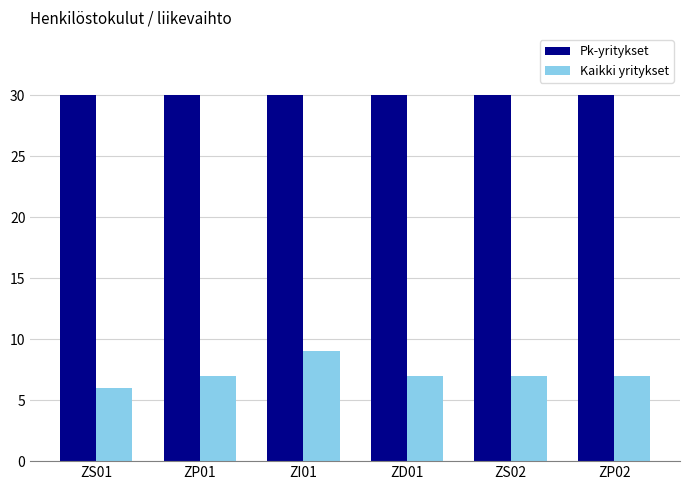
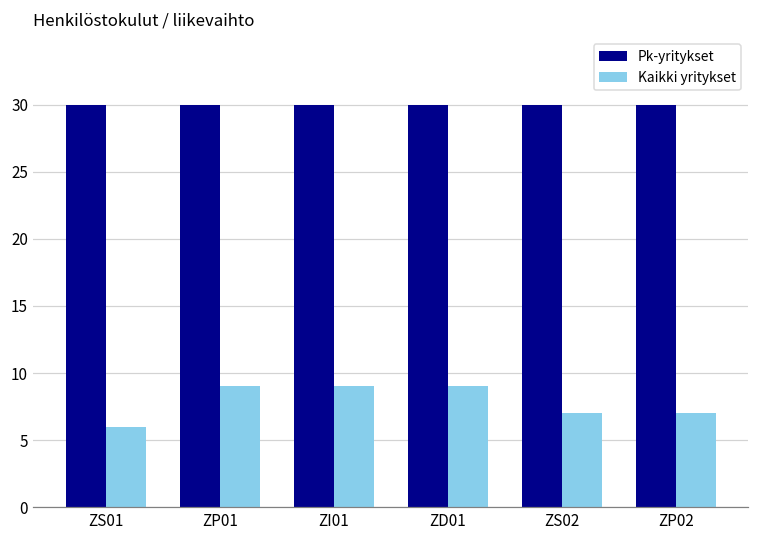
  {
    "Pk-yritykset": {
      "ZS01": 30,
      "ZP01": 30,
      "ZI01": 30,
      "ZD01": 30,
      "ZS02": 30,
      "ZP02": 30
    },
    "Kaikki yritykset": {
      "ZS01": 6,
-     "ZP01": 7,
+     "ZP01": 9,
      "ZI01": 9,
-     "ZD01": 7,
+     "ZD01": 9,
      "ZS02": 7,
      "ZP02": 7
    }
  }
